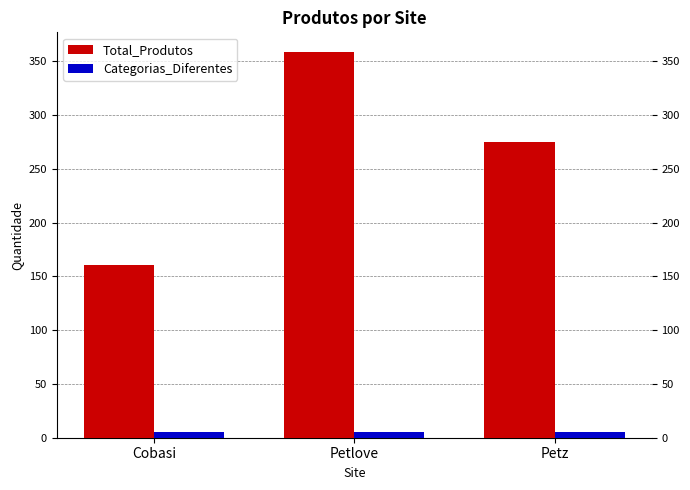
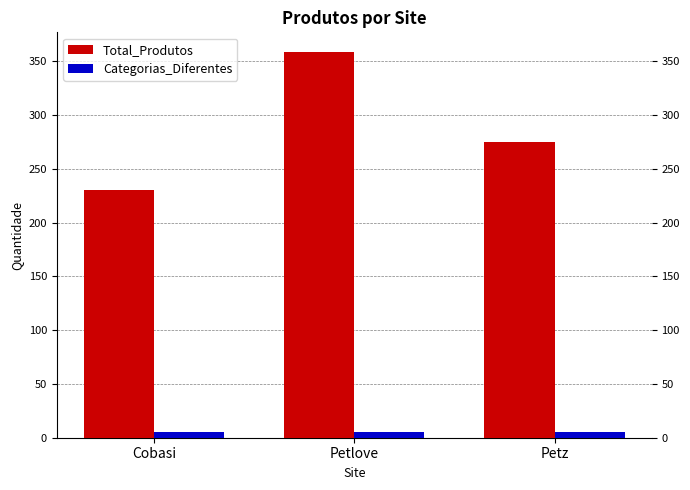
  {
    "Total_Produtos": {
-     "Cobasi": 161,
+     "Cobasi": 230,
      "Petlove": 359,
      "Petz": 275
    },
    "Categorias_Diferentes": {
      "Cobasi": 5,
      "Petlove": 5,
      "Petz": 5
    }
  }
